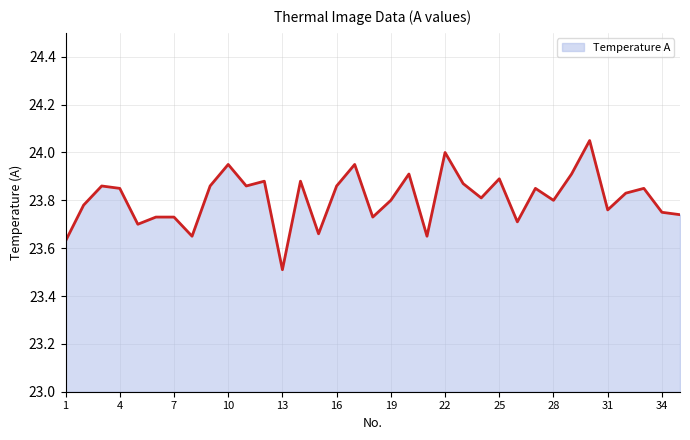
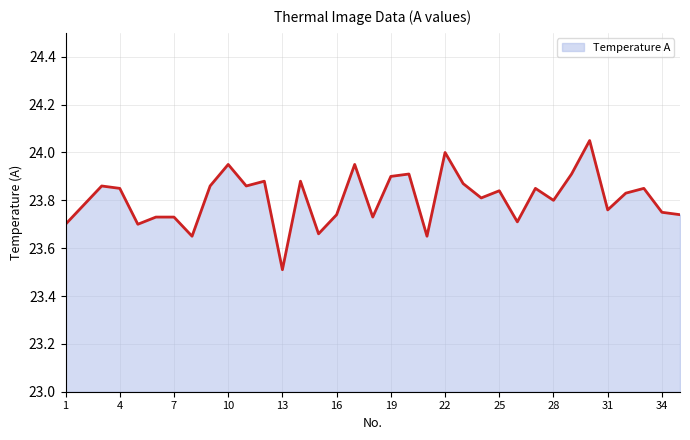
  {
-   "1": 23.63,
+   "1": 23.70,
    "4": 23.85,
    "7": 23.73,
    "10": 23.95,
    "13": 23.51,
-   "16": 23.86,
-   "19": 23.8,
+   "16": 23.74,
+   "19": 23.9,
    "22": 24.00,
-   "25": 23.89,
+   "25": 23.84,
    "28": 23.80,
    "31": 23.76,
    "34": 23.75
  }
